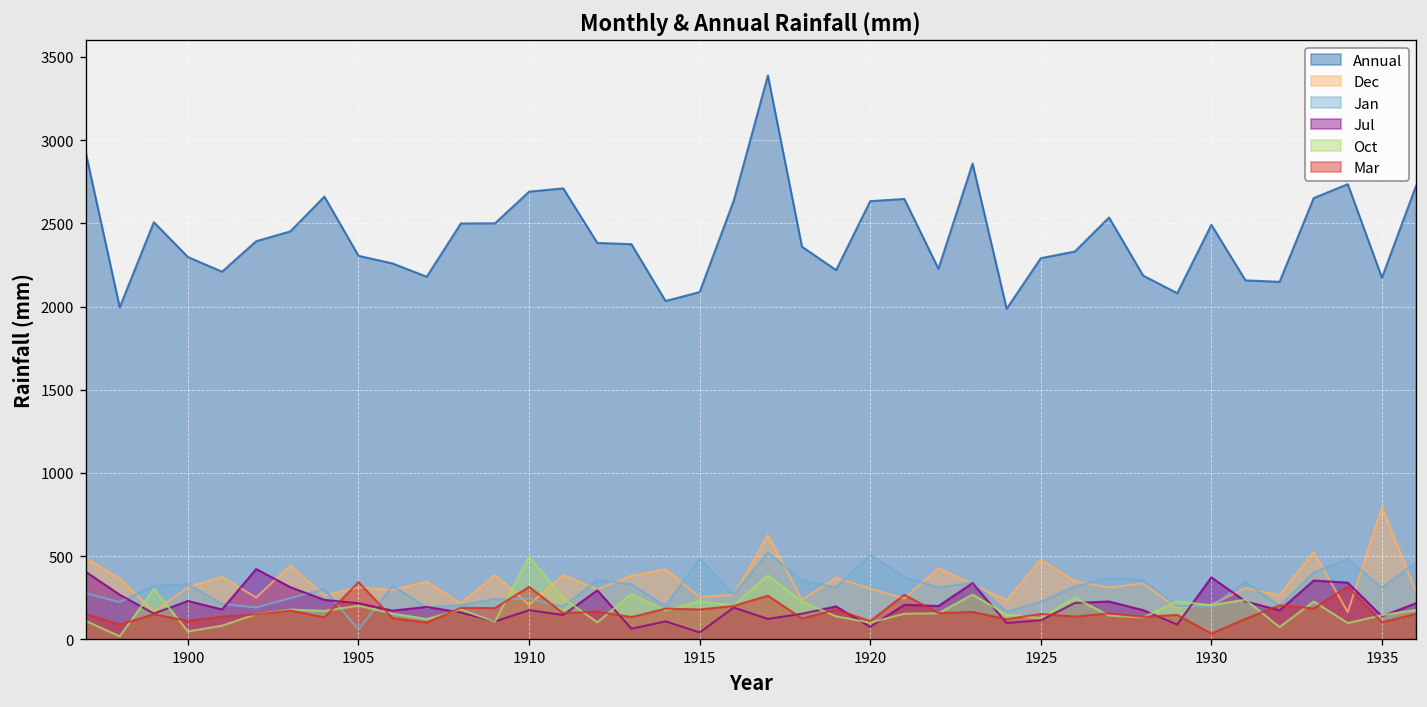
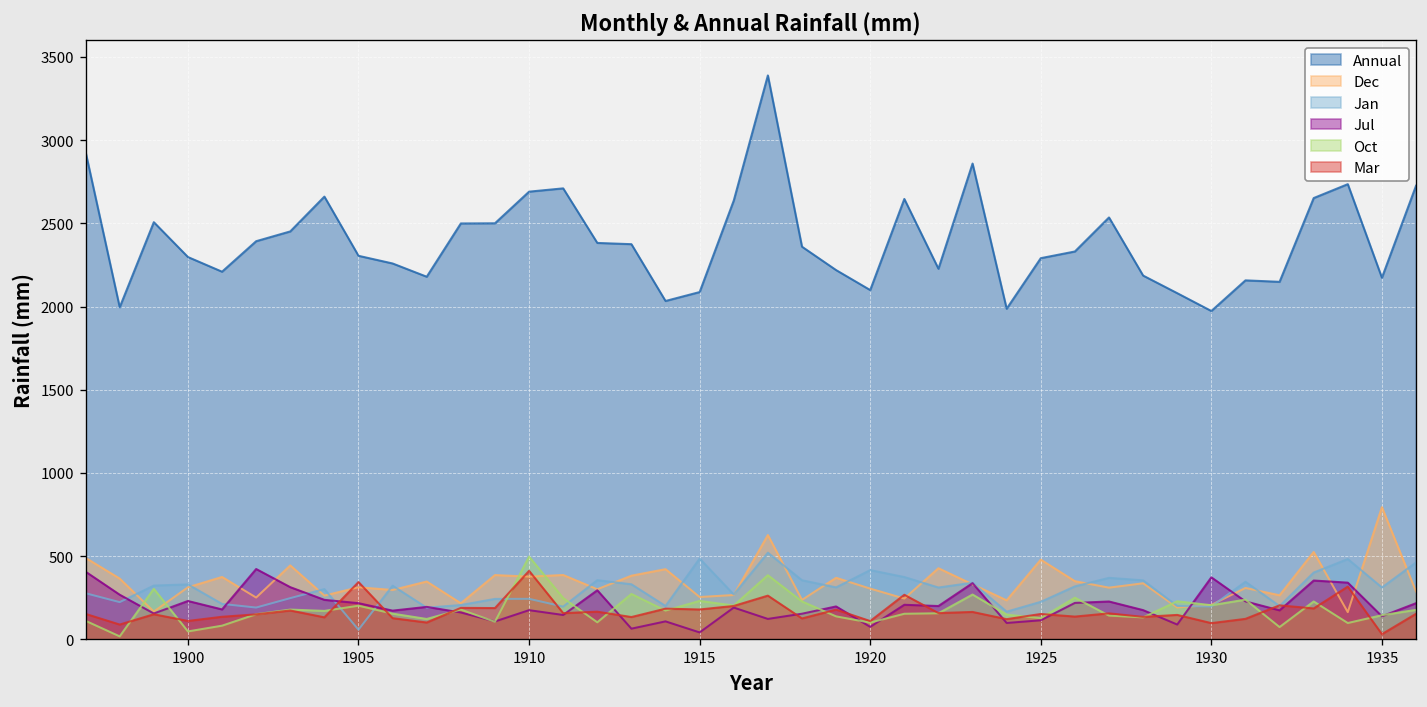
  {
    "Annual": {
      "1900": 2300,
      "1905": 2300,
      "1910": 2690,
      "1915": 2090,
-     "1920": 2630,
+     "1920": 2100,
      "1925": 2290,
-     "1930": 2490,
+     "1930": 1970,
      "1935": 2170
    },
    "Dec": {
      "1905": 310,
-     "1910": 210,
+     "1910": 380,
      "1915": 260,
      "1920": 310,
      "1925": 480,
      "1935": 790
    },
    "Jan": {
      "1905": 60,
      "1910": 240,
      "1915": 490,
-     "1920": 510,
+     "1920": 420,
      "1925": 230,
      "1935": 310
    },
    "Jul": {
      "1900": 230,
      "1910": 180,
      "1915": 40,
      "1920": 80,
      "1930": 370
    },
    "Oct": {
      "1900": 50,
      "1910": 500,
      "1915": 230
    },
    "Mar": {
      "1900": 110,
      "1905": 350,
-     "1910": 320,
+     "1910": 410,
      "1915": 180,
      "1925": 150,
-     "1930": 40,
-     "1935": 100
+     "1930": 100,
+     "1935": 30
    }
  }
